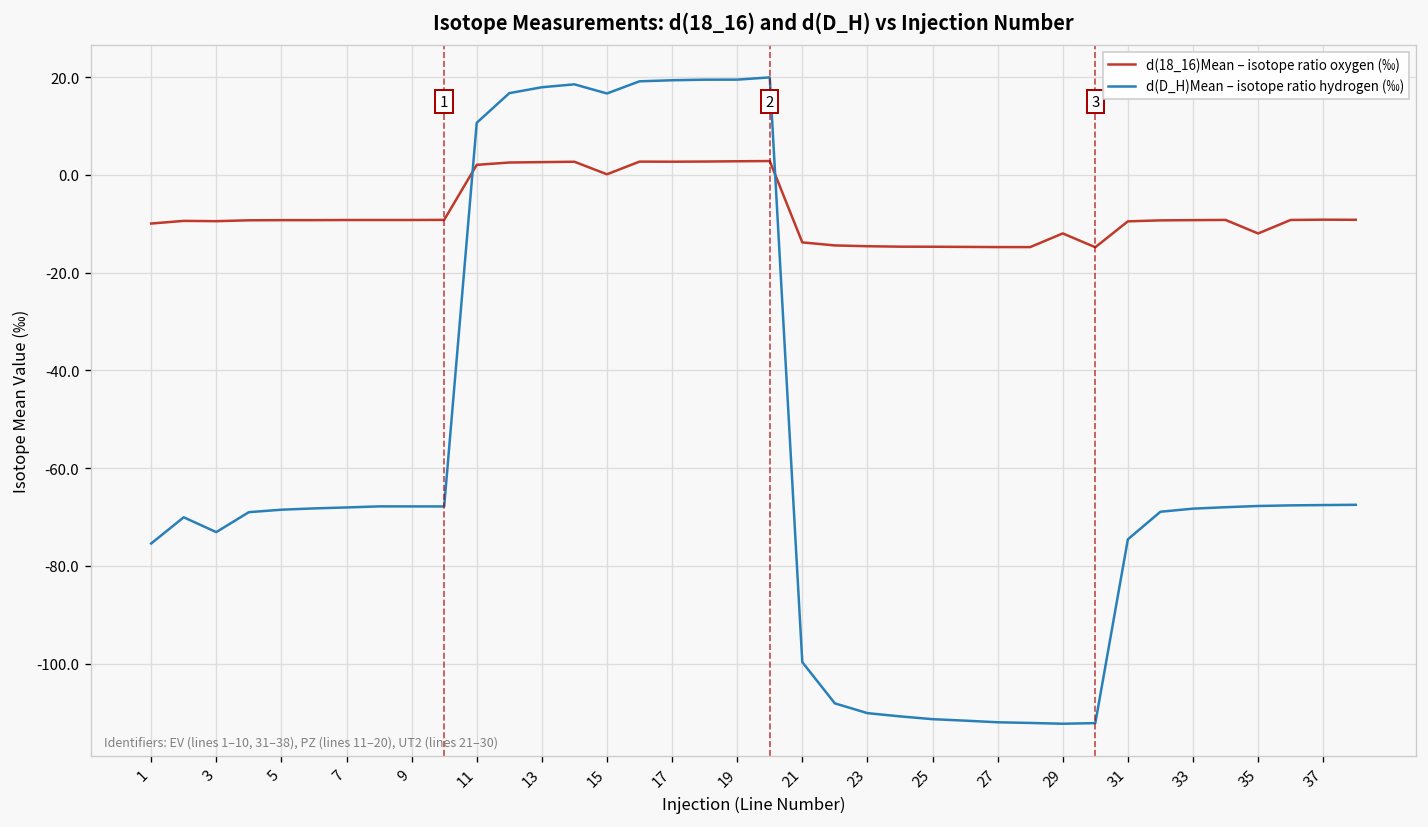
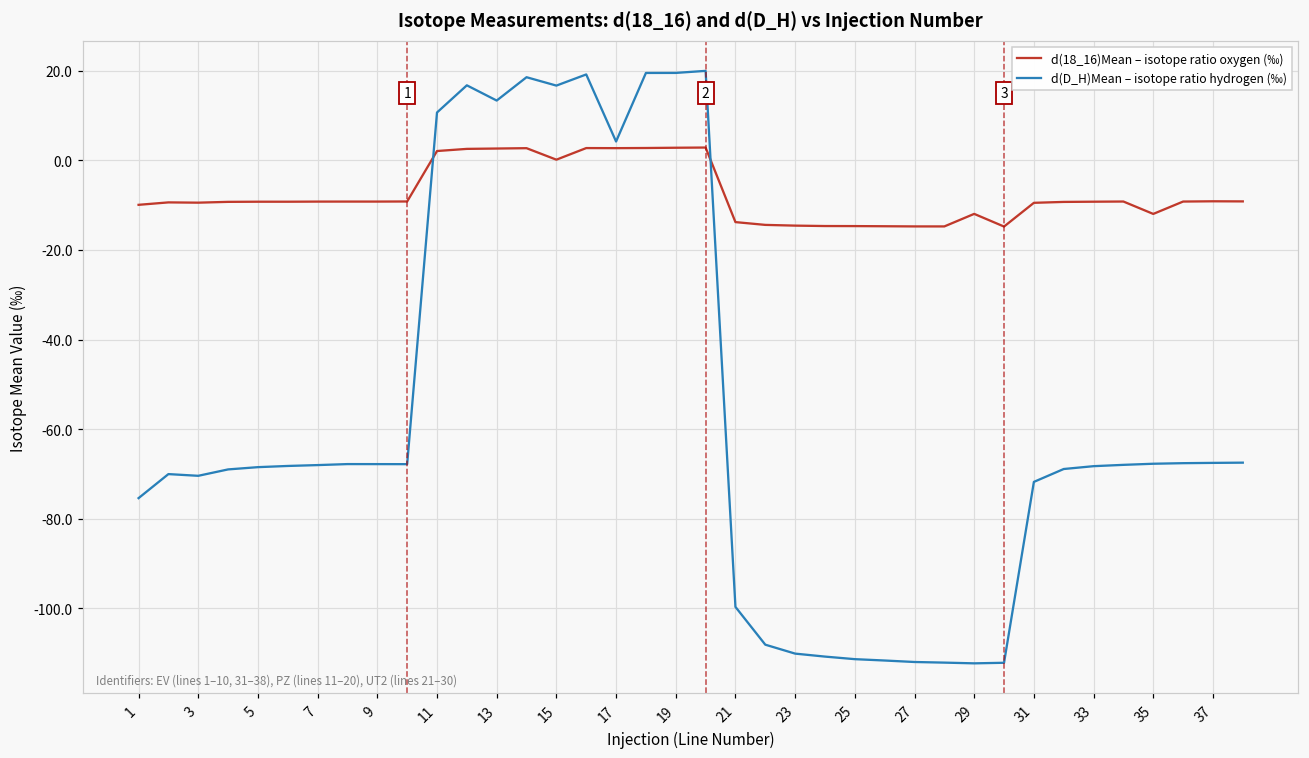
  {
    "d(18_16)Mean – isotope ratio oxygen (‰)": {
      "1": -10,
      "3": -9,
      "5": -9,
      "7": -9,
      "9": -9,
      "11": 2,
      "13": 3,
      "15": 0,
      "17": 3,
      "19": 3,
      "21": -14,
      "23": -15,
      "25": -15,
      "27": -15,
      "29": -12,
      "31": -9,
      "33": -9,
      "35": -12,
      "37": -9
    },
    "d(D_H)Mean – isotope ratio hydrogen (‰)": {
      "1": -75,
-     "3": -73,
+     "3": -70,
      "5": -68,
      "7": -68,
      "9": -68,
      "11": 11,
-     "13": 18,
+     "13": 13,
      "15": 17,
-     "17": 19,
+     "17": 4,
      "19": 20,
      "21": -100,
      "23": -110,
      "25": -111,
      "27": -112,
      "29": -112,
-     "31": -75,
+     "31": -72,
      "33": -68,
      "35": -68,
      "37": -68
    }
  }
